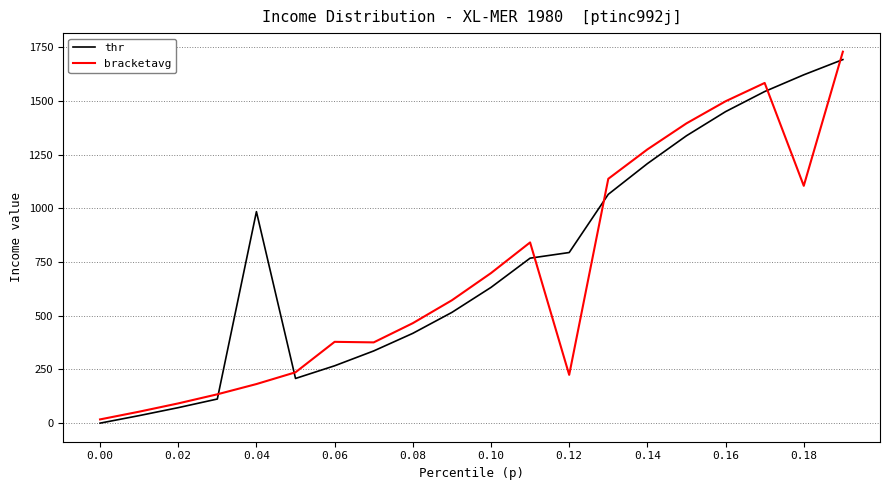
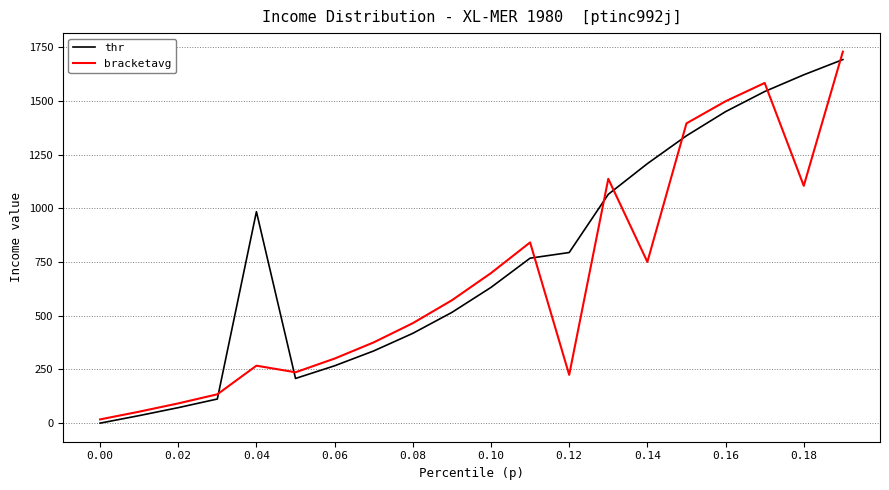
  {
    "thr": {
      "0.00": 0,
      "0.02": 70,
      "0.04": 980,
      "0.06": 270,
      "0.08": 420,
      "0.10": 630,
      "0.12": 790,
      "0.14": 1210,
      "0.16": 1450,
      "0.18": 1620
    },
    "bracketavg": {
      "0.00": 20,
      "0.02": 90,
-     "0.04": 180,
-     "0.06": 380,
+     "0.04": 270,
+     "0.06": 300,
      "0.08": 470,
      "0.10": 700,
      "0.12": 220,
-     "0.14": 1270,
+     "0.14": 750,
      "0.16": 1500,
      "0.18": 1100
    }
  }
